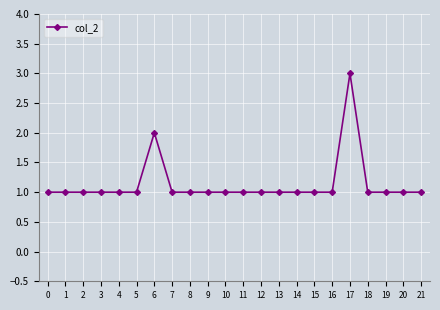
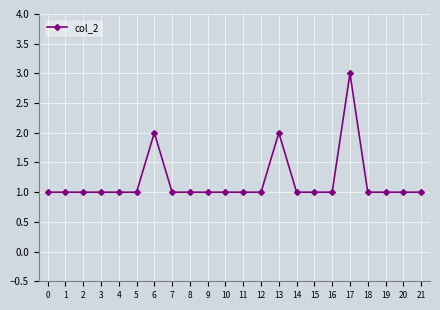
  {
    "0": 1,
    "1": 1,
    "2": 1,
    "3": 1,
    "4": 1,
    "5": 1,
    "6": 2,
    "7": 1,
    "8": 1,
    "9": 1,
    "10": 1,
    "11": 1,
    "12": 1,
-   "13": 1,
+   "13": 2,
    "14": 1,
    "15": 1,
    "16": 1,
    "17": 3,
    "18": 1,
    "19": 1,
    "20": 1,
    "21": 1
  }
